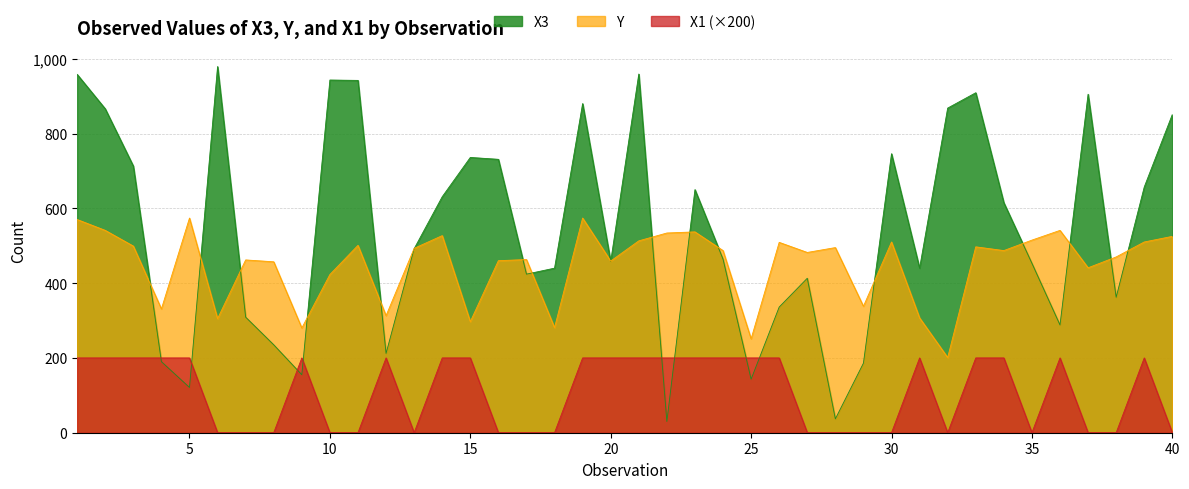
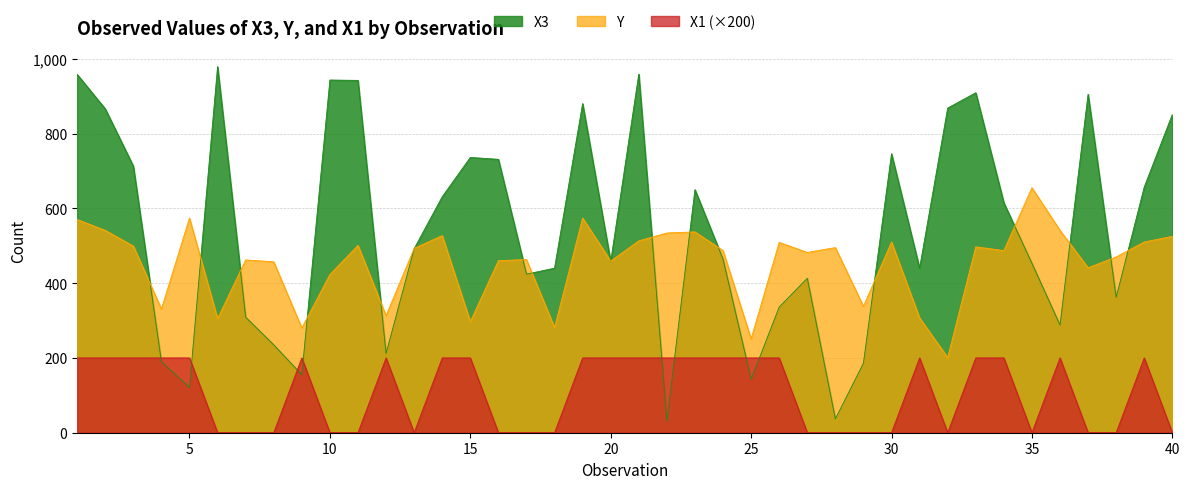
  {
    "X3": {
      "5": 120,
      "10": 940,
      "15": 740,
      "25": 140,
      "30": 750,
      "35": 450,
      "40": 850
    },
    "Y": {
      "5": 570,
      "10": 420,
      "15": 300,
      "25": 250,
      "30": 510,
-     "35": 520,
+     "35": 660,
      "40": 530
    },
    "X1 (×200)": {
      "5": 200,
      "10": 0,
      "15": 200,
      "20": 200,
      "25": 200,
      "30": 0,
      "35": 0,
      "40": 0
    }
  }
